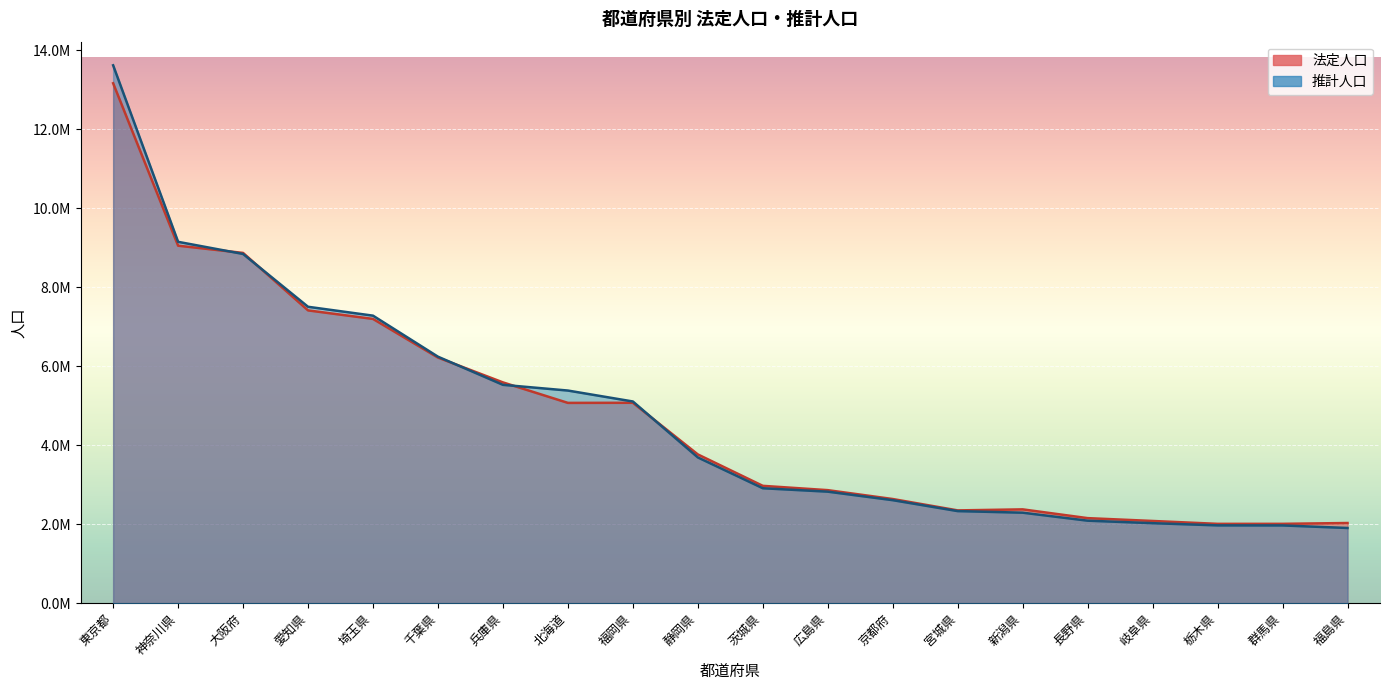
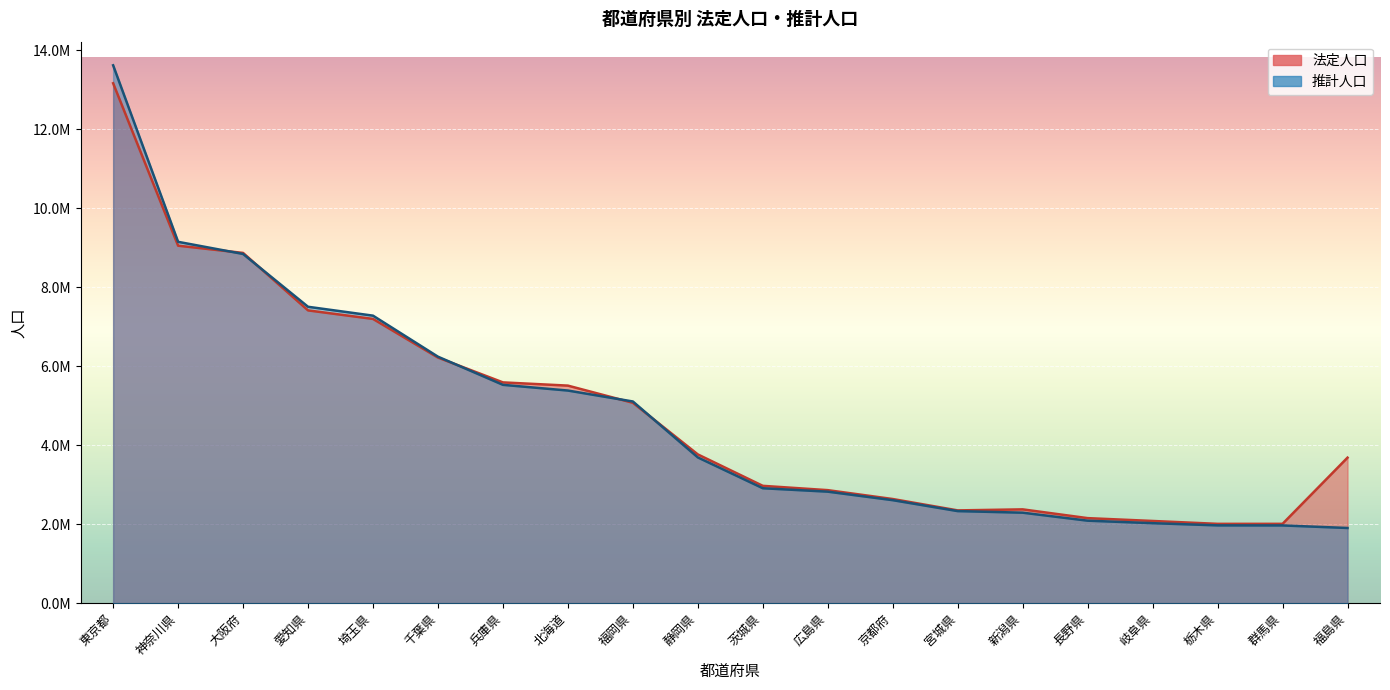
  {
    "法定人口": {
      "東京都": 13200000,
      "神奈川県": 9000000,
      "愛知県": 7400000,
      "埼玉県": 7200000,
-     "北海道": 5100000,
+     "北海道": 5500000,
      "静岡県": 3800000,
      "新潟県": 2400000,
      "長野県": 2200000,
-     "福島県": 2000000
+     "福島県": 3700000
    },
    "推計人口": {
      "東京都": 13600000,
      "神奈川県": 9100000,
      "愛知県": 7500000,
      "埼玉県": 7300000,
      "北海道": 5400000,
      "静岡県": 3700000,
      "新潟県": 2300000,
      "長野県": 2100000,
      "福島県": 1900000
    }
  }
